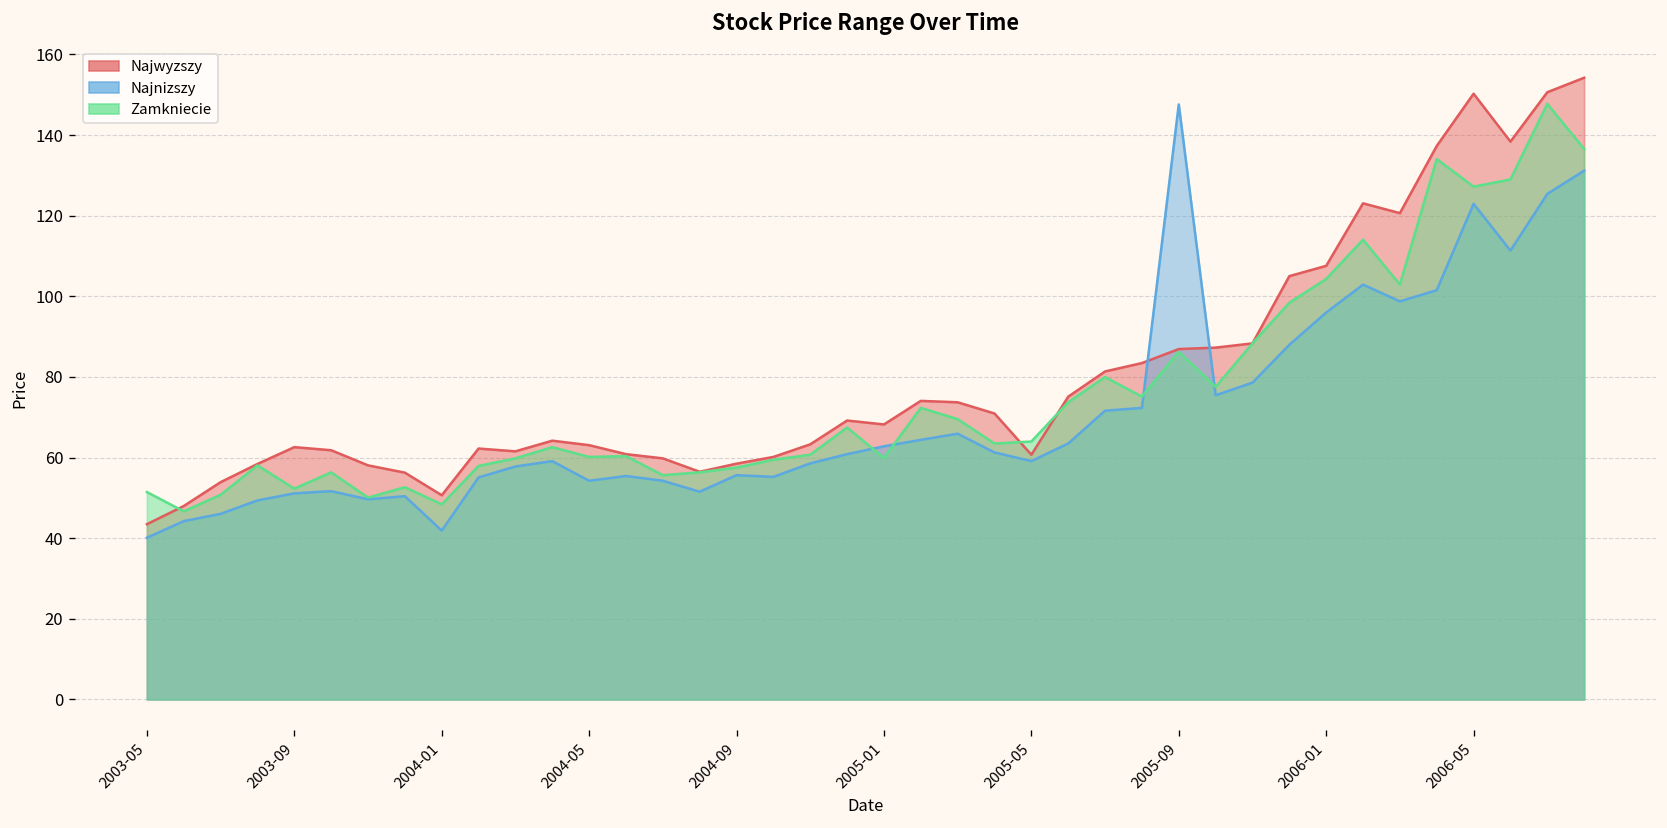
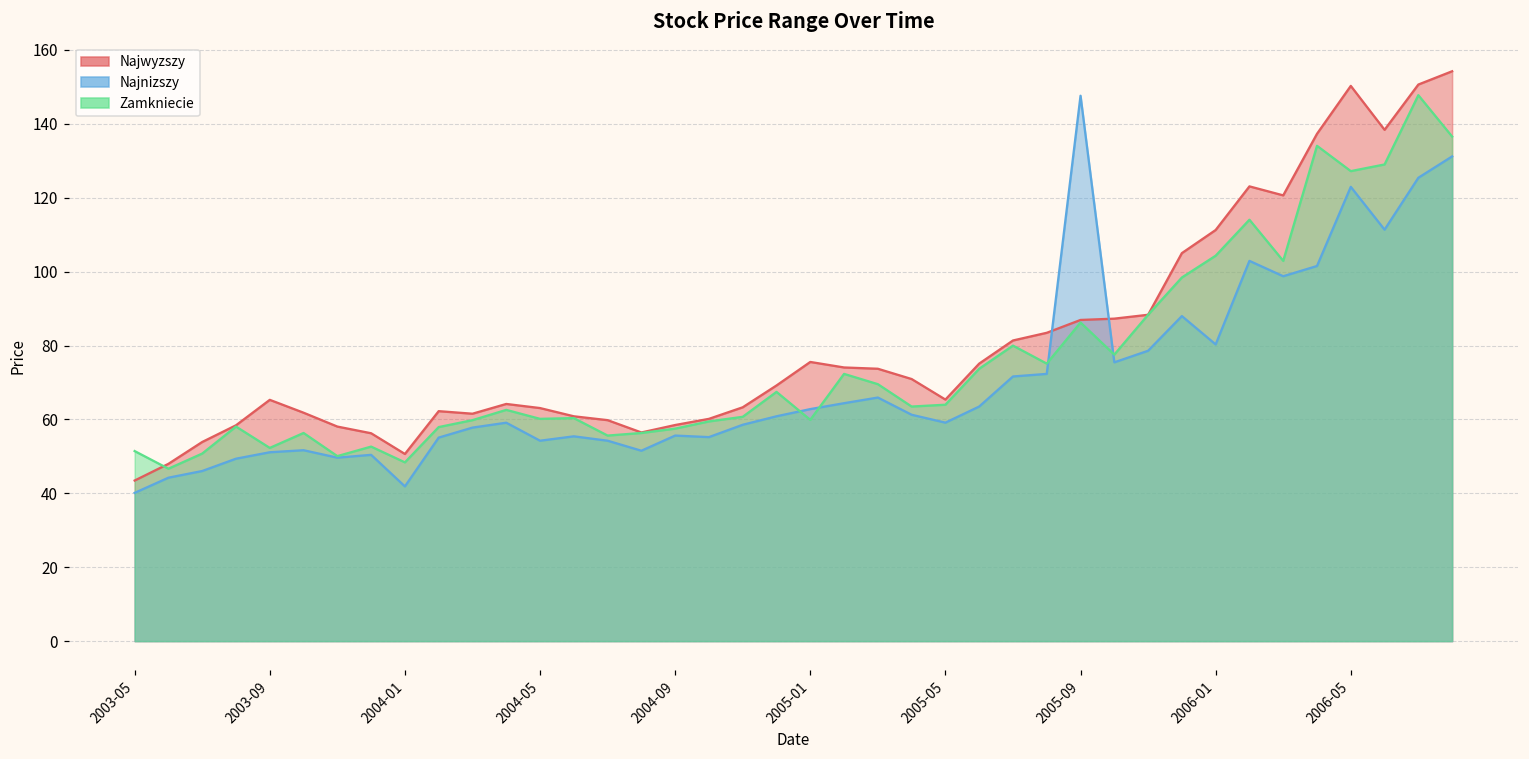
  {
    "Najwyzszy": {
      "2003-05": 43,
-     "2003-09": 63,
+     "2003-09": 65,
      "2004-01": 51,
      "2004-05": 63,
      "2004-09": 58,
-     "2005-01": 68,
-     "2005-05": 61,
-     "2006-01": 108,
+     "2005-01": 76,
+     "2005-05": 65,
+     "2006-01": 111,
      "2006-05": 150
    },
    "Najnizszy": {
      "2003-05": 40,
      "2003-09": 51,
      "2004-01": 42,
      "2004-05": 54,
      "2004-09": 56,
      "2005-01": 63,
      "2005-05": 59,
      "2005-09": 148,
-     "2006-01": 96,
+     "2006-01": 80,
      "2006-05": 123
    },
    "Zamkniecie": {
      "2003-05": 51,
      "2003-09": 52,
      "2004-01": 48,
      "2004-05": 60,
      "2004-09": 58,
      "2005-01": 60,
      "2005-05": 64,
      "2006-01": 104,
      "2006-05": 127
    }
  }
